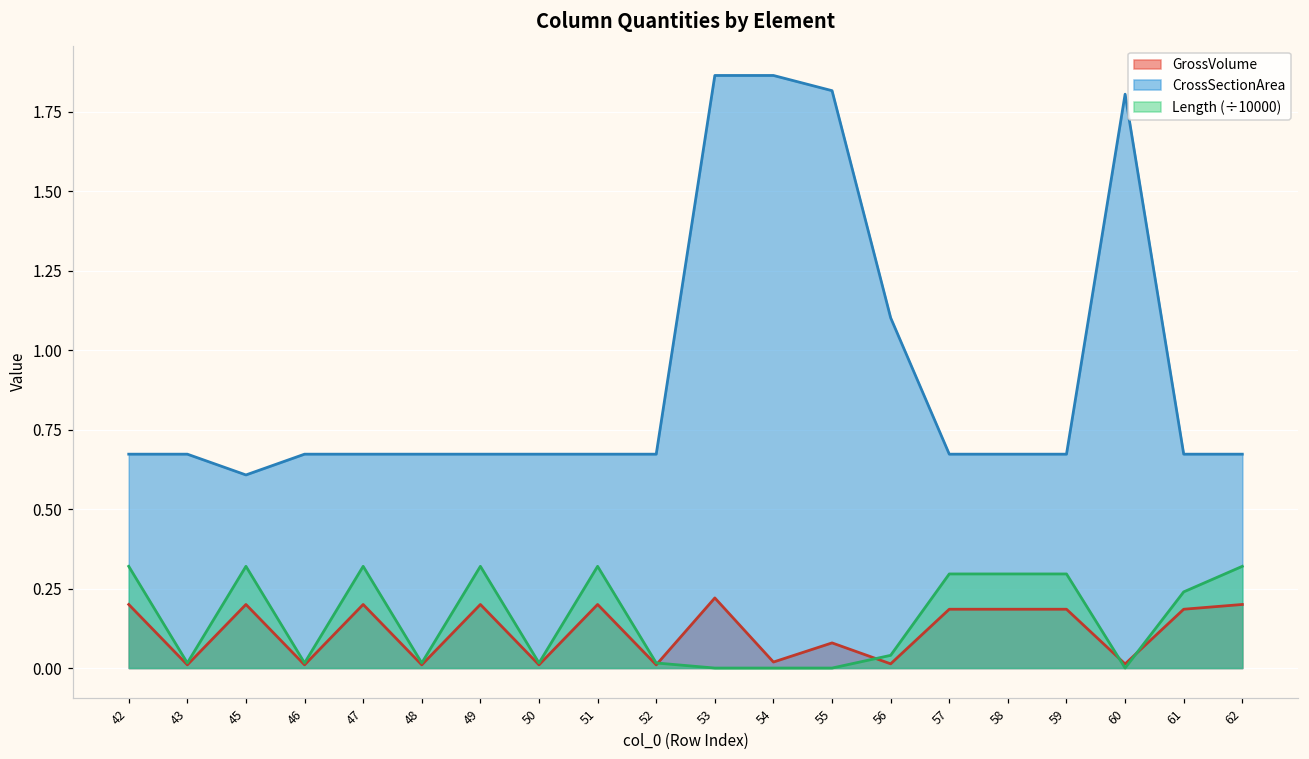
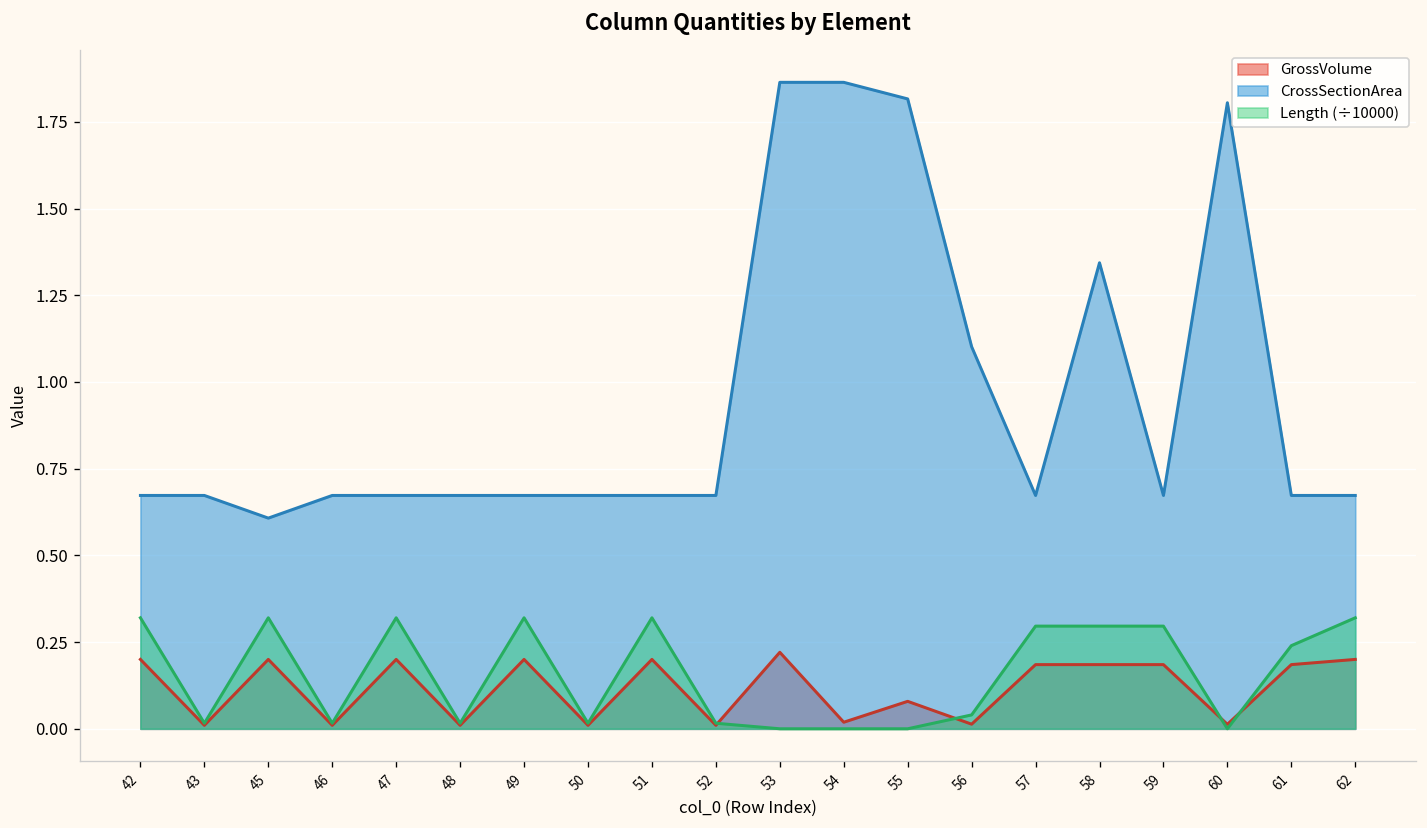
  {
    "GrossVolume": {
      "42": 0.20,
      "45": 0.20,
      "47": 0.20,
      "49": 0.20,
      "51": 0.20,
      "53": 0.22,
      "54": 0.02,
      "55": 0.08,
      "56": 0.01,
      "57": 0.19,
      "58": 0.19,
      "59": 0.19,
      "60": 0.01,
      "61": 0.19,
      "62": 0.20
    },
    "CrossSectionArea": {
      "42": 0.67,
      "43": 0.67,
      "45": 0.61,
      "46": 0.67,
      "47": 0.67,
      "48": 0.67,
      "49": 0.67,
      "50": 0.67,
      "51": 0.67,
      "52": 0.67,
      "53": 1.86,
      "54": 1.86,
      "55": 1.82,
      "56": 1.10,
      "57": 0.67,
-     "58": 0.67,
+     "58": 1.34,
      "59": 0.67,
      "60": 1.81,
      "61": 0.67,
      "62": 0.67
    },
    "Length (÷10000)": {
      "42": 0.32,
      "45": 0.32,
      "47": 0.32,
      "49": 0.32,
      "51": 0.32,
      "53": 0.00,
      "54": 0.00,
      "55": 0.00,
      "56": 0.04,
      "57": 0.30,
      "58": 0.30,
      "59": 0.30,
      "60": 0.00,
      "61": 0.24,
      "62": 0.32
    }
  }
